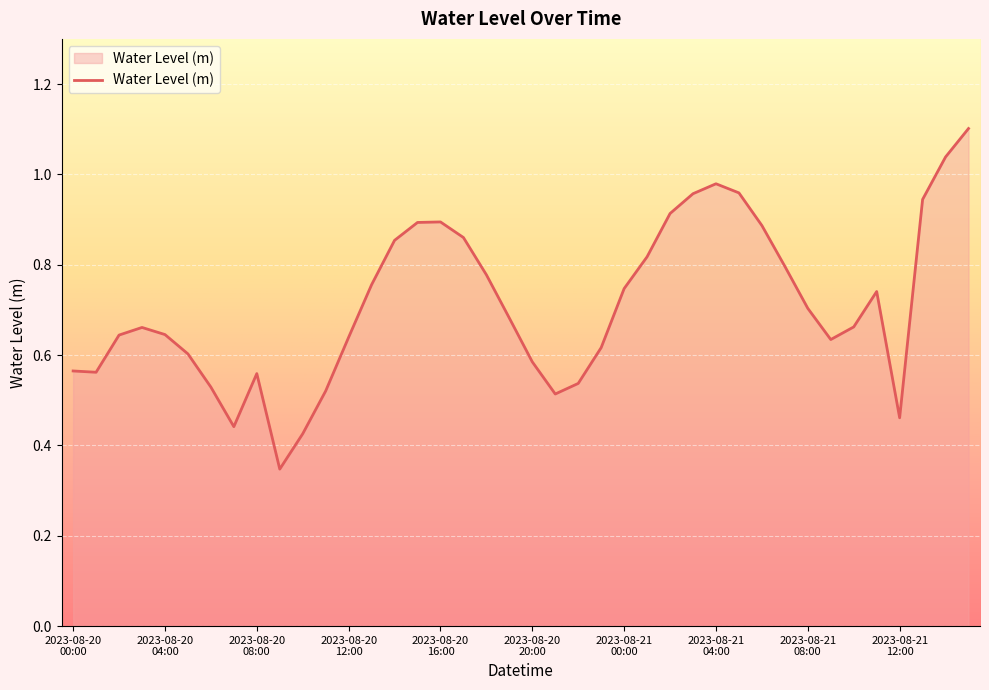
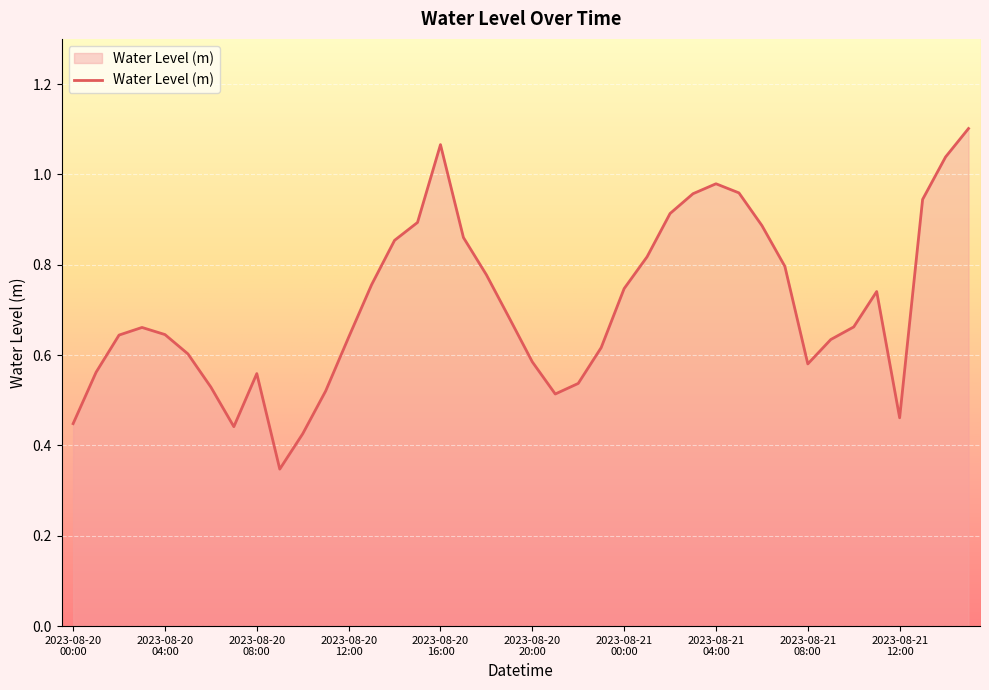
  {
-   "2023-08-20 00:00": 0.56,
+   "2023-08-20 00:00": 0.45,
    "2023-08-20 04:00": 0.65,
    "2023-08-20 08:00": 0.56,
    "2023-08-20 12:00": 0.64,
-   "2023-08-20 16:00": 0.89,
+   "2023-08-20 16:00": 1.07,
    "2023-08-20 20:00": 0.58,
    "2023-08-21 00:00": 0.75,
    "2023-08-21 04:00": 0.98,
-   "2023-08-21 08:00": 0.70,
+   "2023-08-21 08:00": 0.58,
    "2023-08-21 12:00": 0.46
  }
